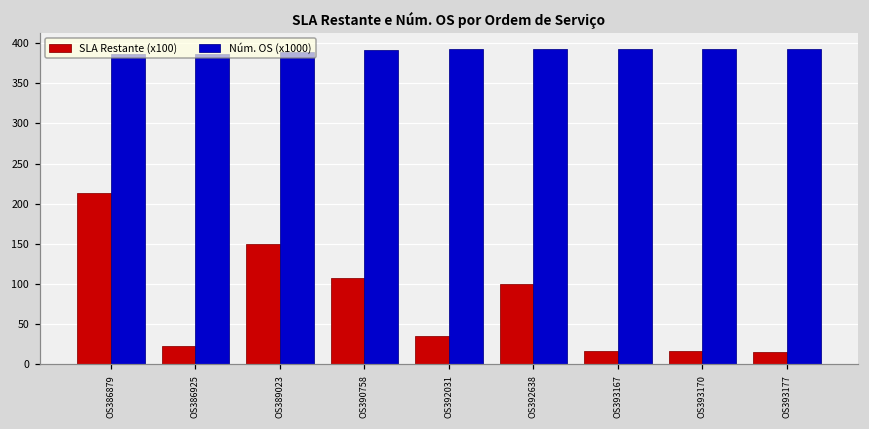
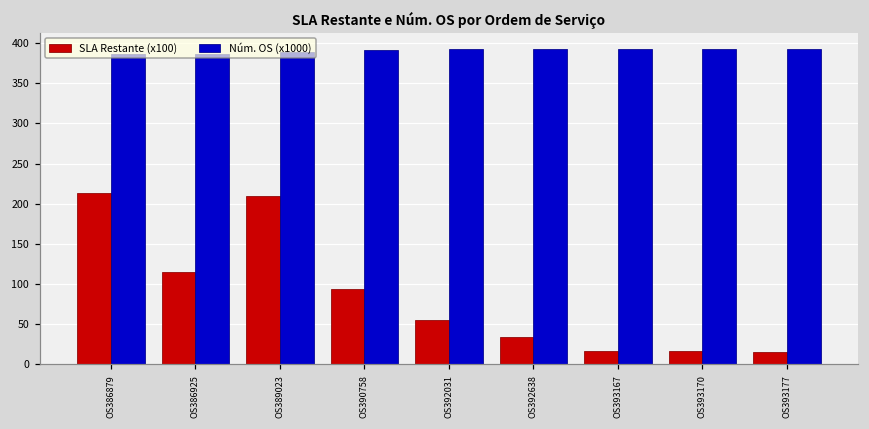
  {
    "SLA Restante (x100)": {
      "OS386879": 210,
-     "OS386925": 20,
-     "OS389023": 150,
-     "OS390758": 110,
-     "OS392031": 30,
-     "OS392638": 100,
+     "OS386925": 110,
+     "OS389023": 210,
+     "OS390758": 90,
+     "OS392031": 50,
+     "OS392638": 30,
      "OS393167": 20,
      "OS393170": 20,
      "OS393177": 20
    },
    "Núm. OS (x1000)": {
      "OS390758": 390,
      "OS392031": 390,
      "OS392638": 390,
      "OS393167": 390,
      "OS393170": 390,
      "OS393177": 390
    }
  }
